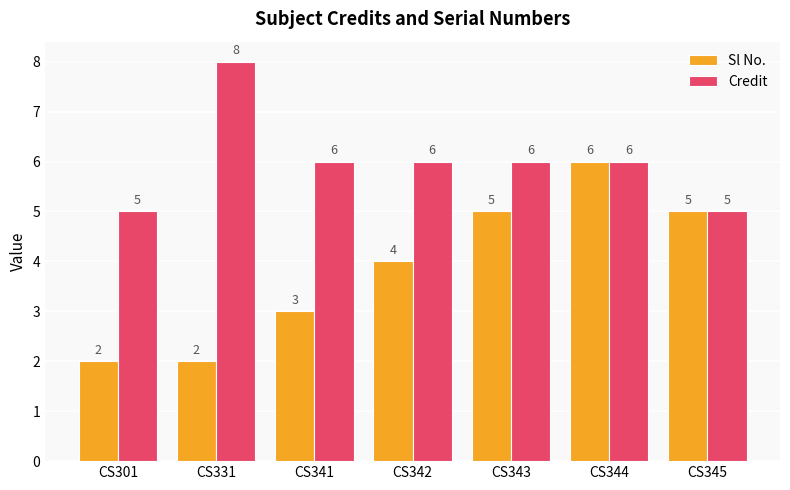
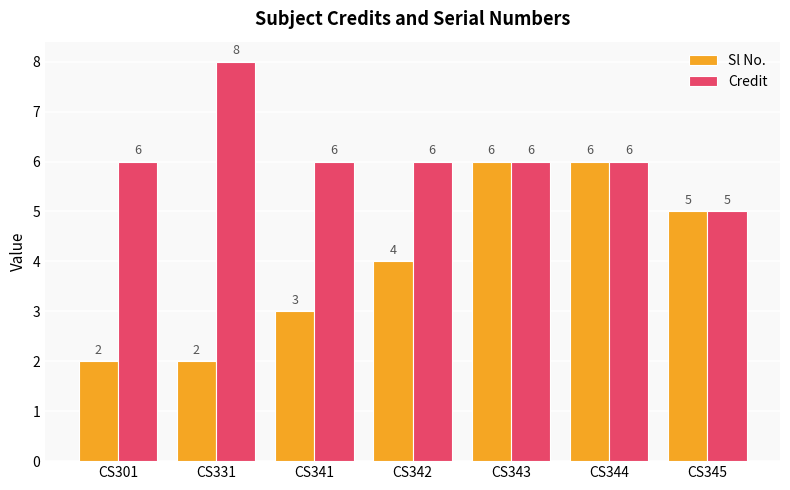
  {
    "Sl No.": {
      "CS301": 2,
      "CS331": 2,
      "CS341": 3,
      "CS342": 4,
-     "CS343": 5,
+     "CS343": 6,
      "CS344": 6,
      "CS345": 5
    },
    "Credit": {
-     "CS301": 5,
+     "CS301": 6,
      "CS331": 8,
      "CS341": 6,
      "CS342": 6,
      "CS343": 6,
      "CS344": 6,
      "CS345": 5
    }
  }
